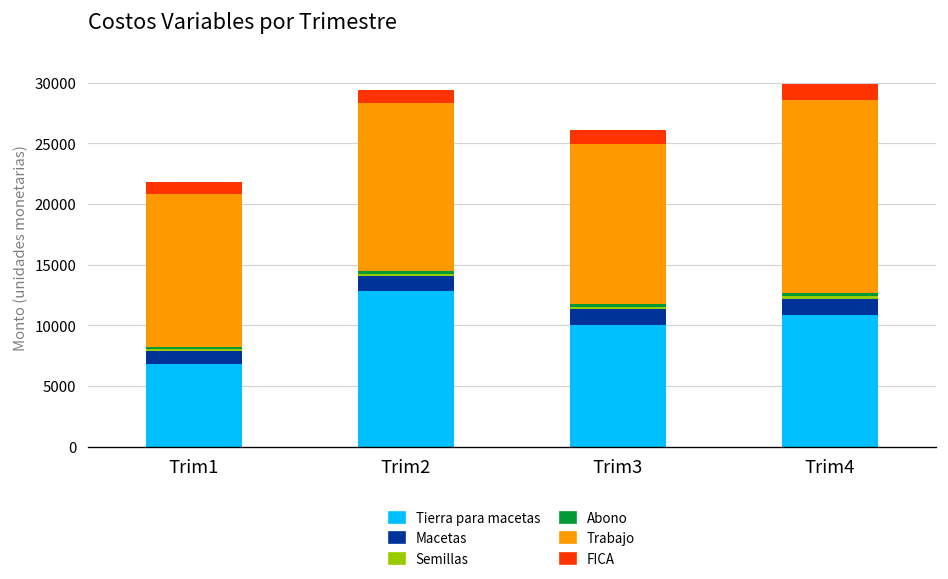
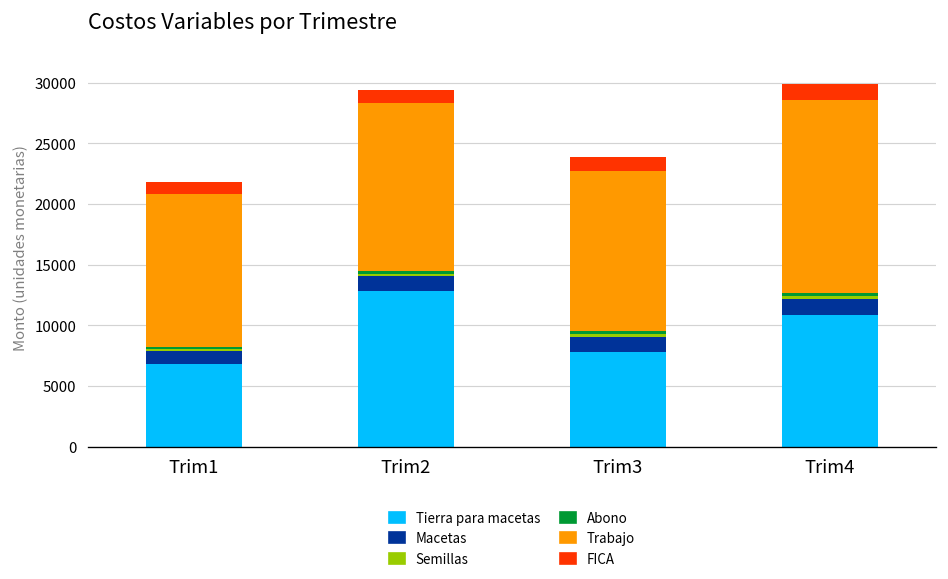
  {
    "Tierra para macetas": {
      "Trim1": 6800,
      "Trim2": 12900,
-     "Trim3": 10100,
+     "Trim3": 7800,
      "Trim4": 10800
    },
    "Macetas": {
      "Trim1": 1100,
      "Trim2": 1200,
      "Trim3": 1300,
      "Trim4": 1400
    },
    "Trabajo": {
      "Trim1": 12600,
      "Trim2": 13900,
      "Trim3": 13200,
      "Trim4": 16000
    },
    "FICA": {
      "Trim1": 1000,
      "Trim2": 1100,
      "Trim3": 1200,
      "Trim4": 1300
    }
  }
